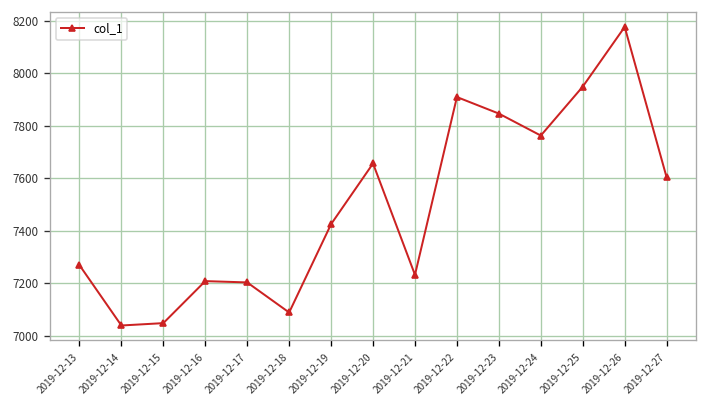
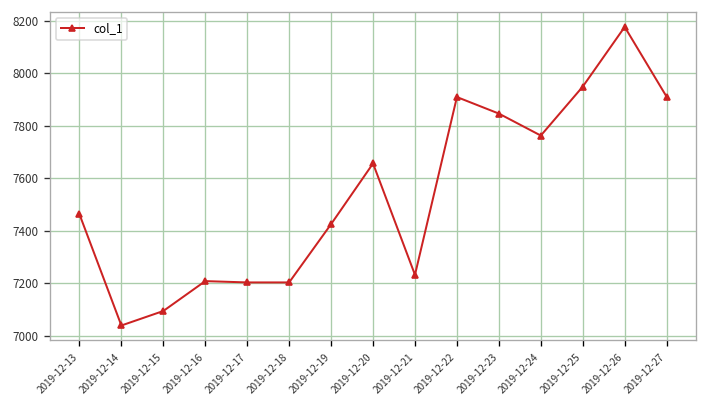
  {
-   "2019-12-13": 7270,
+   "2019-12-13": 7460,
    "2019-12-14": 7040,
-   "2019-12-15": 7050,
+   "2019-12-15": 7090,
    "2019-12-16": 7210,
    "2019-12-17": 7200,
-   "2019-12-18": 7090,
+   "2019-12-18": 7200,
    "2019-12-19": 7430,
    "2019-12-20": 7660,
    "2019-12-21": 7230,
    "2019-12-22": 7910,
    "2019-12-23": 7850,
    "2019-12-24": 7760,
    "2019-12-25": 7950,
    "2019-12-26": 8180,
-   "2019-12-27": 7600
+   "2019-12-27": 7910
  }
